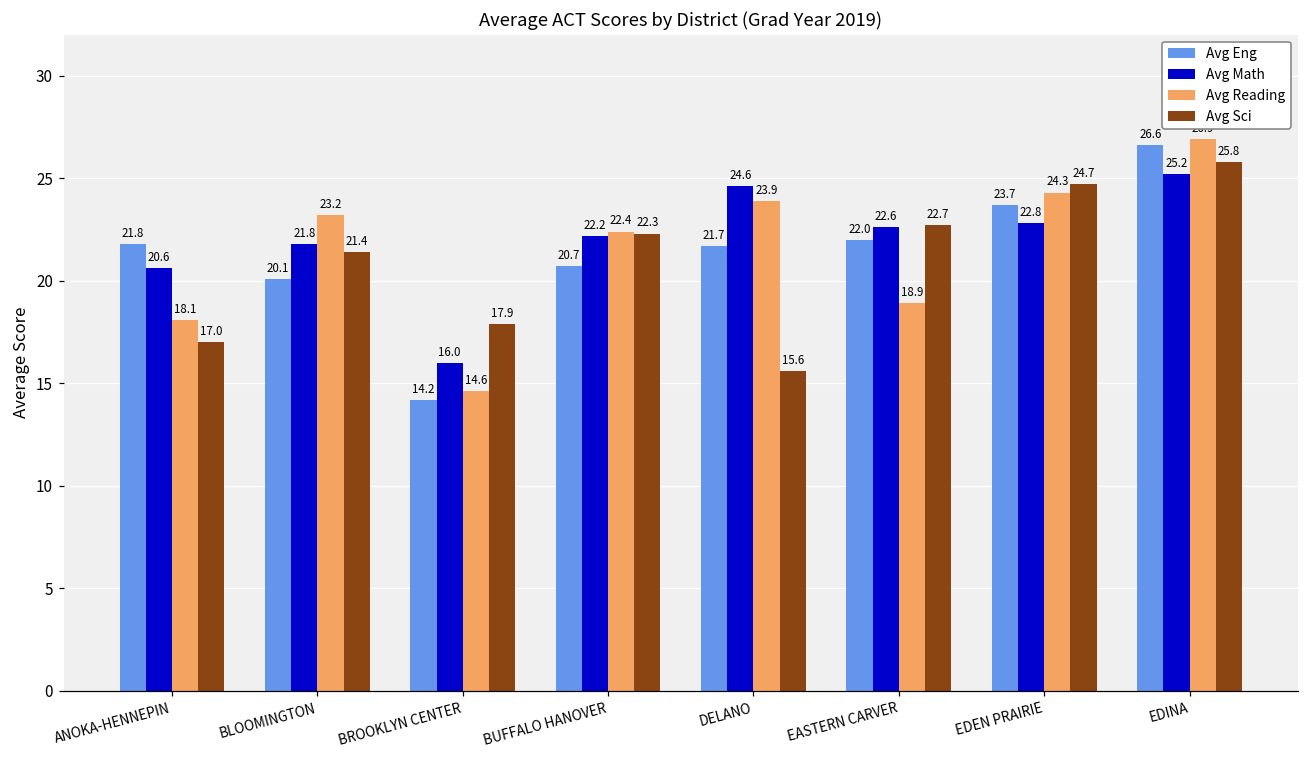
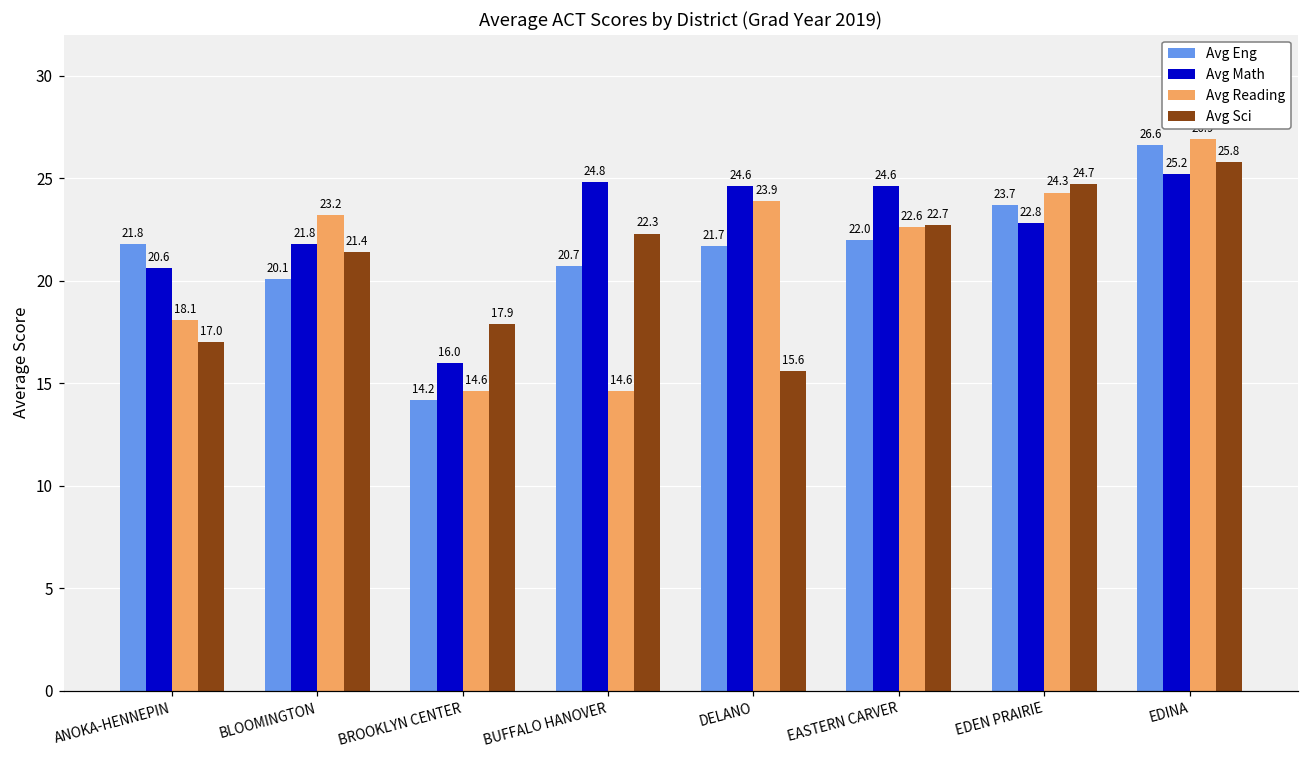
  {
    "Avg Eng": {
      "ANOKA-HENNEPIN": 21.8,
      "BLOOMINGTON": 20.1,
      "BROOKLYN CENTER": 14.2,
      "BUFFALO HANOVER": 20.7,
      "DELANO": 21.7,
      "EASTERN CARVER": 22.0,
      "EDEN PRAIRIE": 23.7,
      "EDINA": 26.6
    },
    "Avg Math": {
      "ANOKA-HENNEPIN": 20.6,
      "BLOOMINGTON": 21.8,
      "BROOKLYN CENTER": 16.0,
-     "BUFFALO HANOVER": 22.2,
+     "BUFFALO HANOVER": 24.8,
      "DELANO": 24.6,
-     "EASTERN CARVER": 22.6,
+     "EASTERN CARVER": 24.6,
      "EDEN PRAIRIE": 22.8,
      "EDINA": 25.2
    },
    "Avg Reading": {
      "ANOKA-HENNEPIN": 18.1,
      "BLOOMINGTON": 23.2,
      "BROOKLYN CENTER": 14.6,
-     "BUFFALO HANOVER": 22.4,
+     "BUFFALO HANOVER": 14.6,
      "DELANO": 23.9,
-     "EASTERN CARVER": 18.9,
+     "EASTERN CARVER": 22.6,
      "EDEN PRAIRIE": 24.3
    },
    "Avg Sci": {
      "ANOKA-HENNEPIN": 17.0,
      "BLOOMINGTON": 21.4,
      "BROOKLYN CENTER": 17.9,
      "BUFFALO HANOVER": 22.3,
      "DELANO": 15.6,
      "EASTERN CARVER": 22.7,
      "EDEN PRAIRIE": 24.7,
      "EDINA": 25.8
    }
  }
